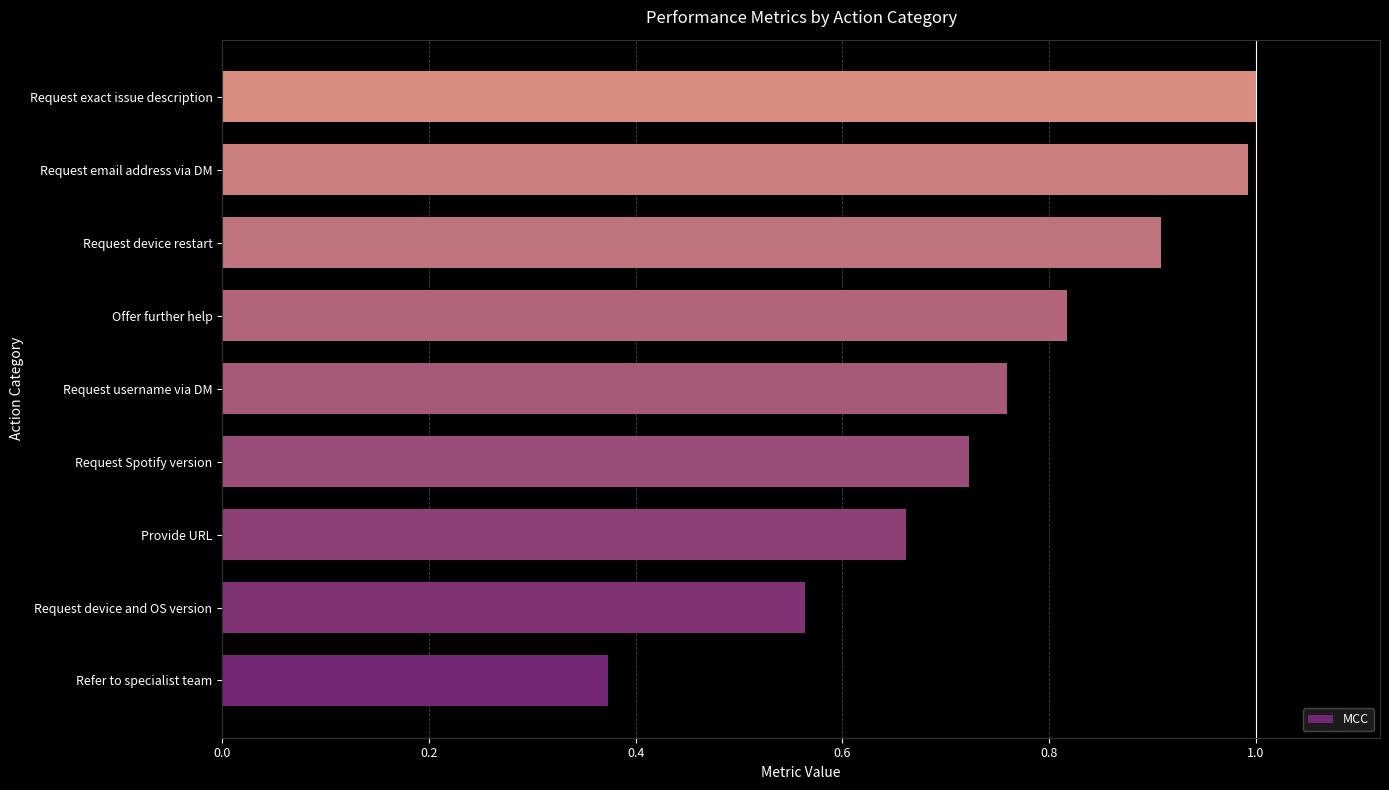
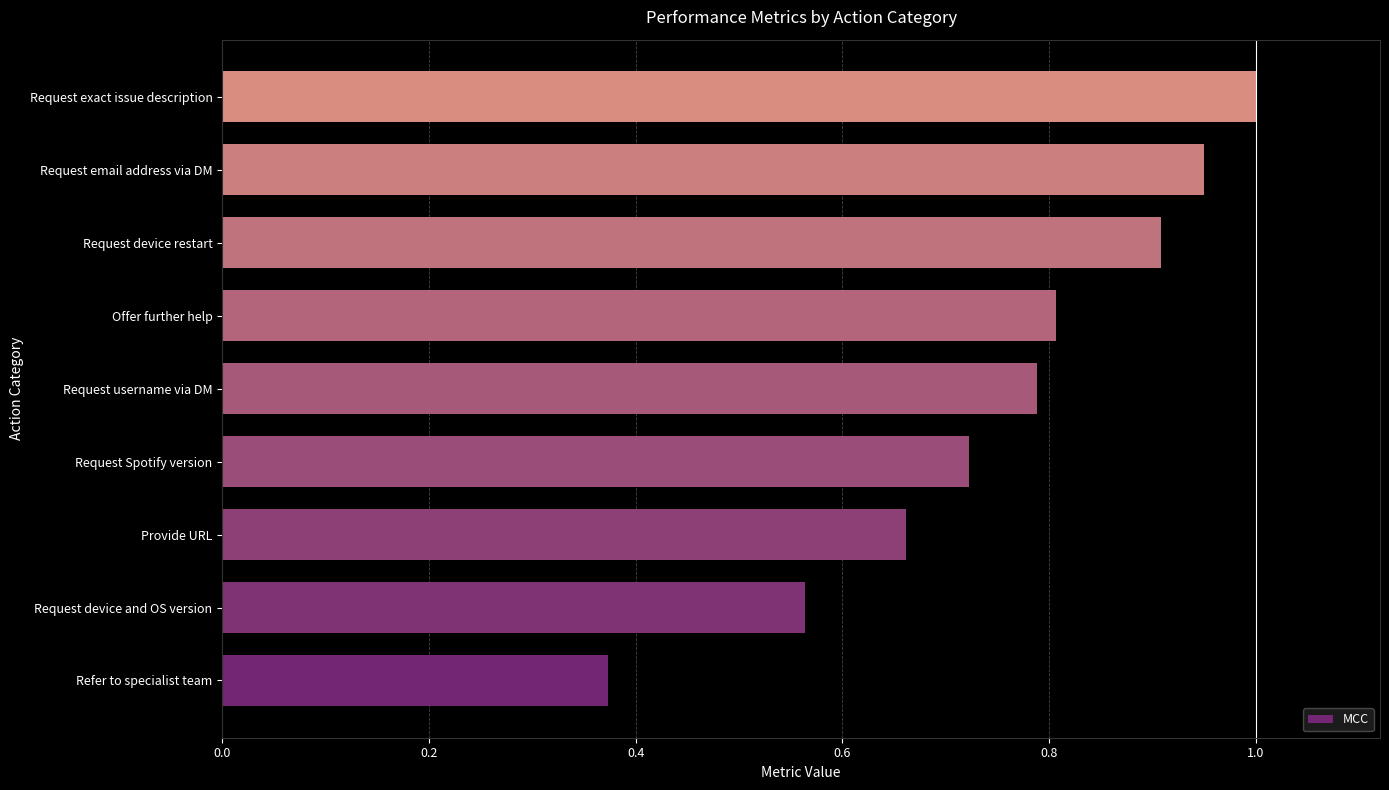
  {
    "Request exact issue description": 1.000,
-   "Request email address via DM": 0.992,
+   "Request email address via DM": 0.949,
    "Request device restart": 0.908,
-   "Offer further help": 0.817,
-   "Request username via DM": 0.759,
+   "Offer further help": 0.806,
+   "Request username via DM": 0.788,
    "Request Spotify version": 0.723,
    "Provide URL": 0.662,
    "Request device and OS version": 0.563,
    "Refer to specialist team": 0.373
  }
